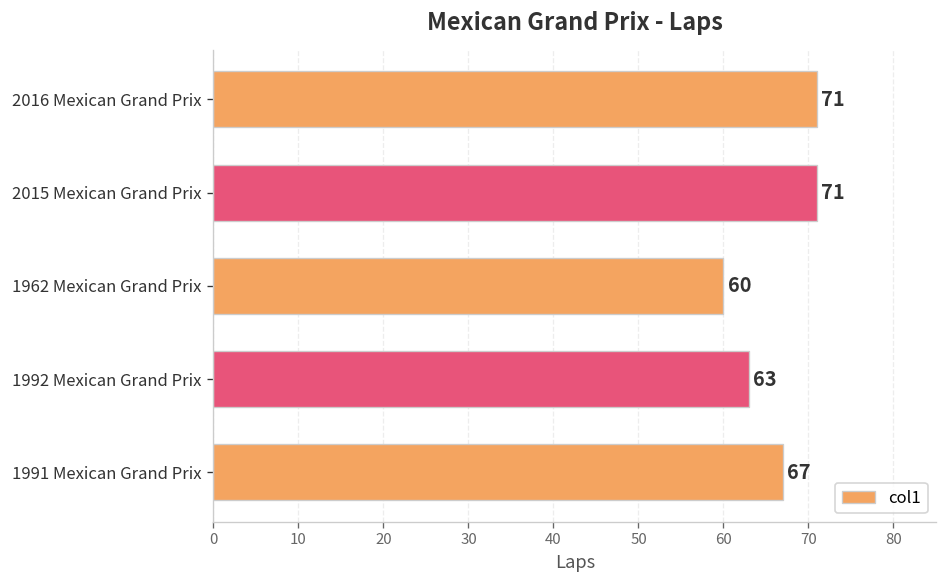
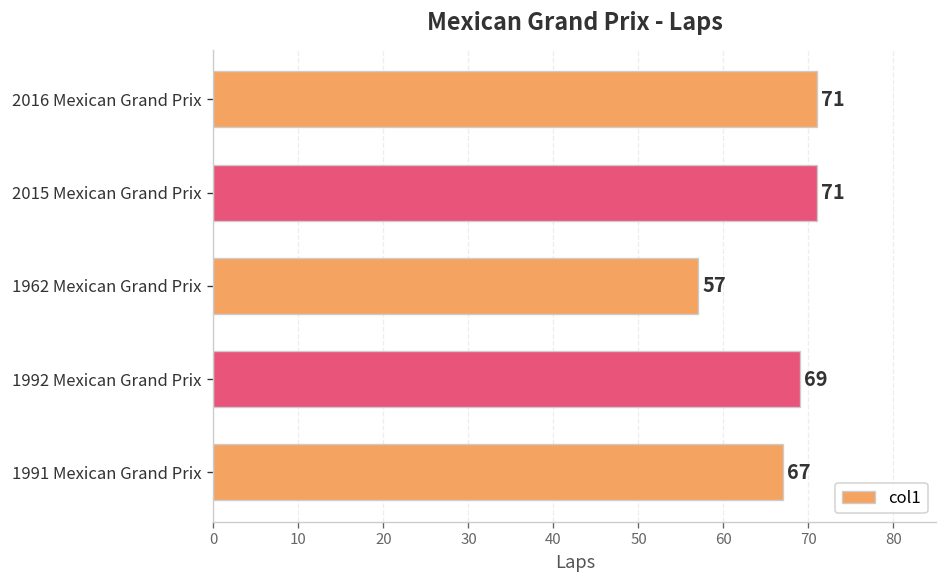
  {
    "2016 Mexican Grand Prix": 71,
    "2015 Mexican Grand Prix": 71,
-   "1962 Mexican Grand Prix": 60,
-   "1992 Mexican Grand Prix": 63,
+   "1962 Mexican Grand Prix": 57,
+   "1992 Mexican Grand Prix": 69,
    "1991 Mexican Grand Prix": 67
  }
